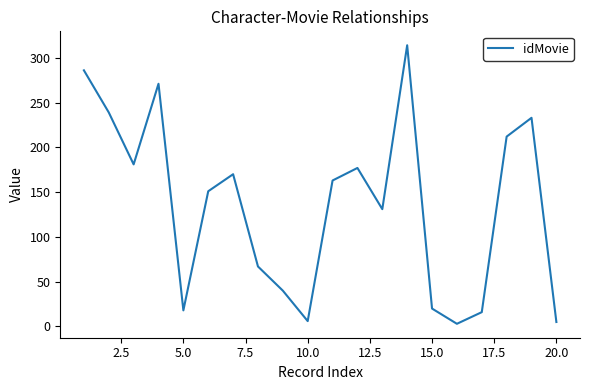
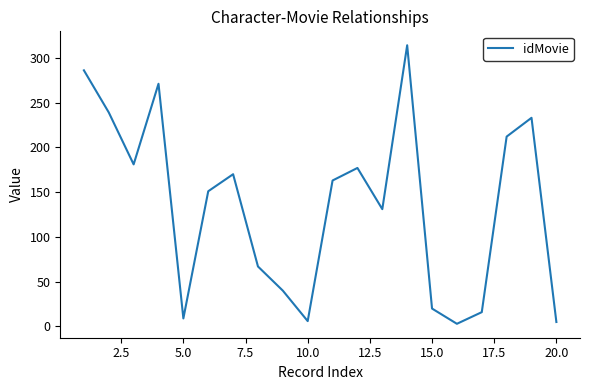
  {
-   "5.0": 20,
+   "5.0": 10,
    "10.0": 10,
    "15.0": 20,
    "20.0": 10
  }
